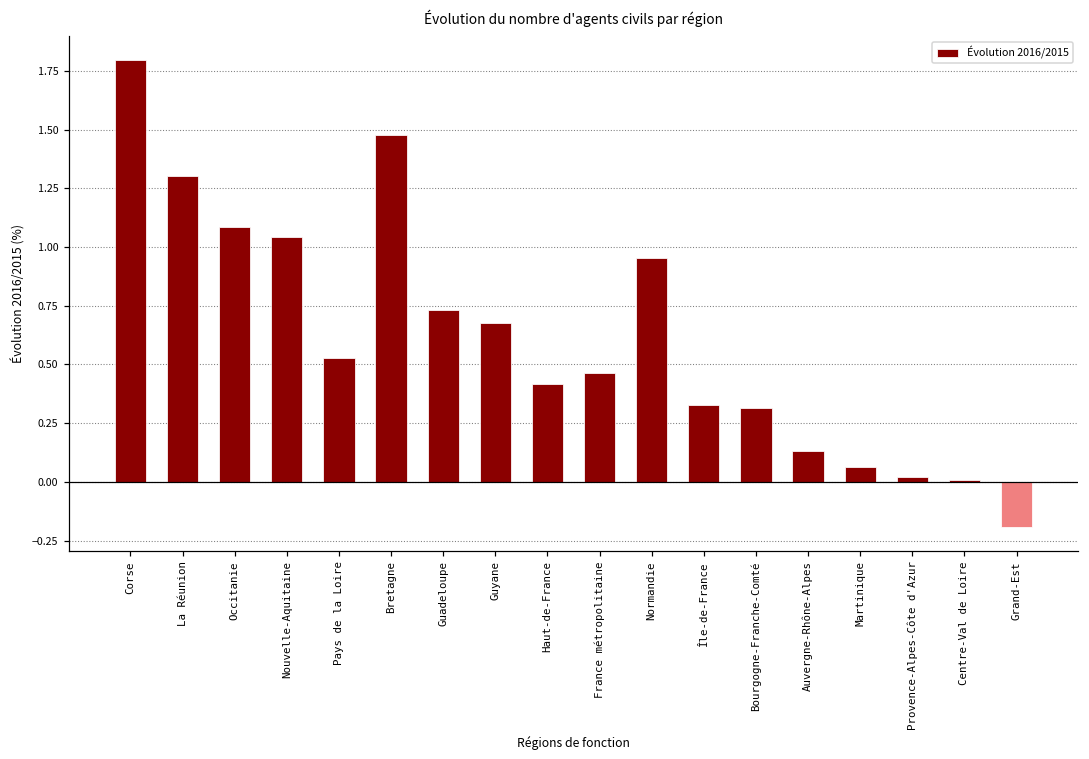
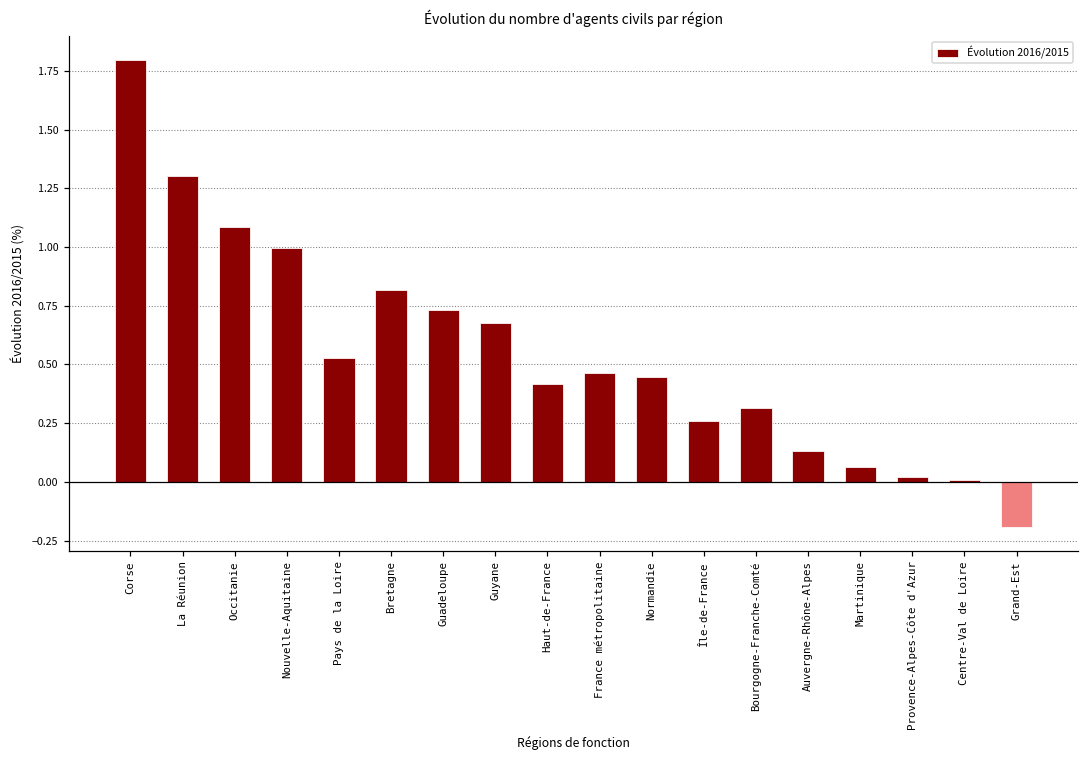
  {
    "Corse": 1.80,
    "La Réunion": 1.30,
    "Occitanie": 1.08,
-   "Nouvelle-Aquitaine": 1.04,
+   "Nouvelle-Aquitaine": 1.00,
    "Pays de la Loire": 0.53,
-   "Bretagne": 1.48,
+   "Bretagne": 0.81,
    "Guadeloupe": 0.73,
    "Guyane": 0.68,
    "Haut-de-France": 0.42,
    "France métropolitaine": 0.46,
-   "Normandie": 0.95,
-   "Île-de-France": 0.33,
+   "Normandie": 0.45,
+   "Île-de-France": 0.26,
    "Bourgogne-Franche-Comté": 0.31,
    "Auvergne-Rhône-Alpes": 0.13,
    "Martinique": 0.06,
    "Provence-Alpes-Côte d'Azur": 0.02,
    "Grand-Est": -0.19
  }
